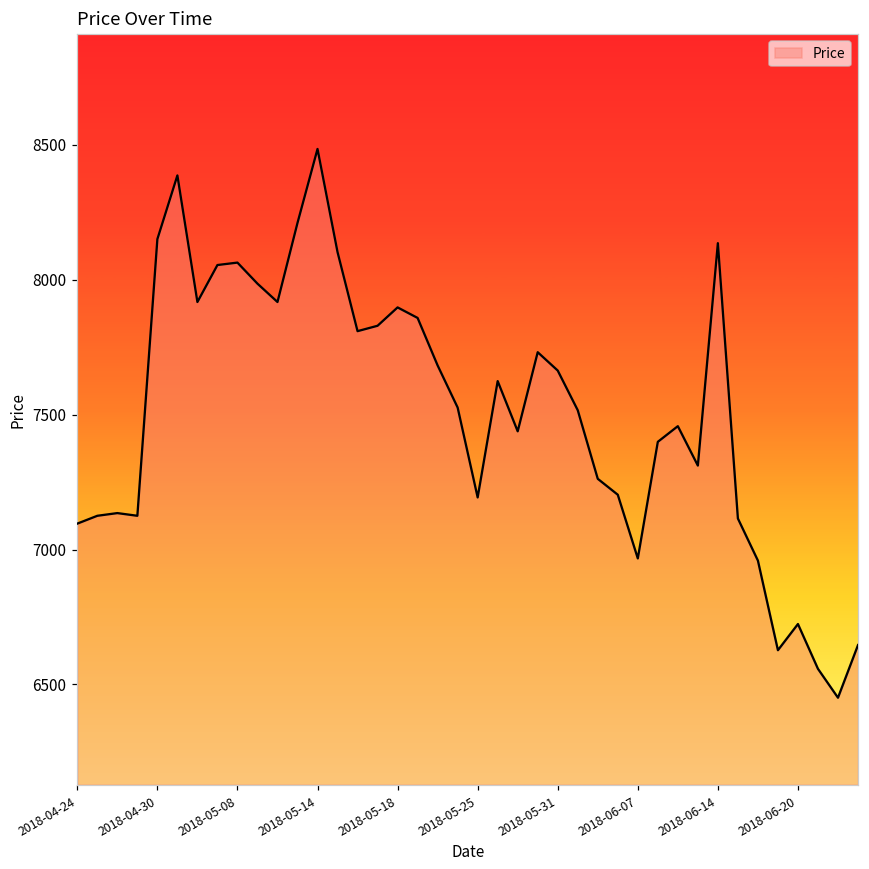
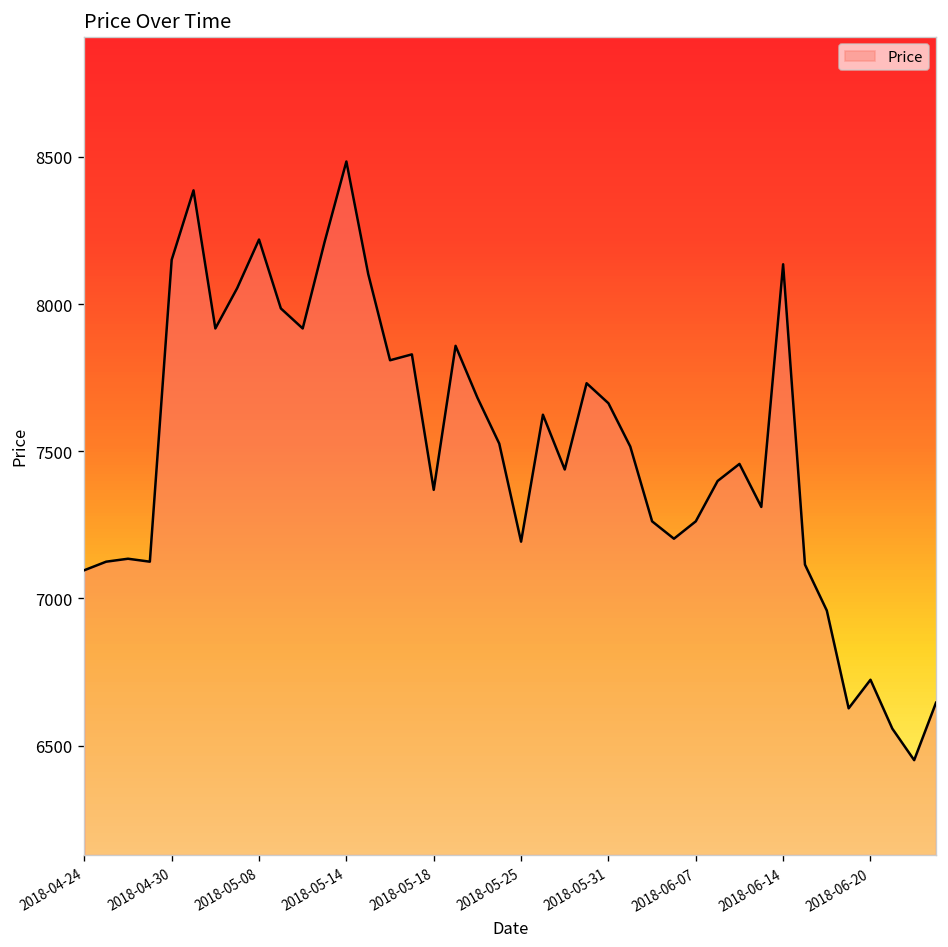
  {
    "2018-04-24": 7100,
    "2018-04-30": 8150,
-   "2018-05-08": 8060,
+   "2018-05-08": 8220,
    "2018-05-14": 8480,
-   "2018-05-18": 7900,
+   "2018-05-18": 7370,
    "2018-05-25": 7190,
    "2018-05-31": 7660,
-   "2018-06-07": 6970,
+   "2018-06-07": 7260,
    "2018-06-14": 8140,
    "2018-06-20": 6720
  }
